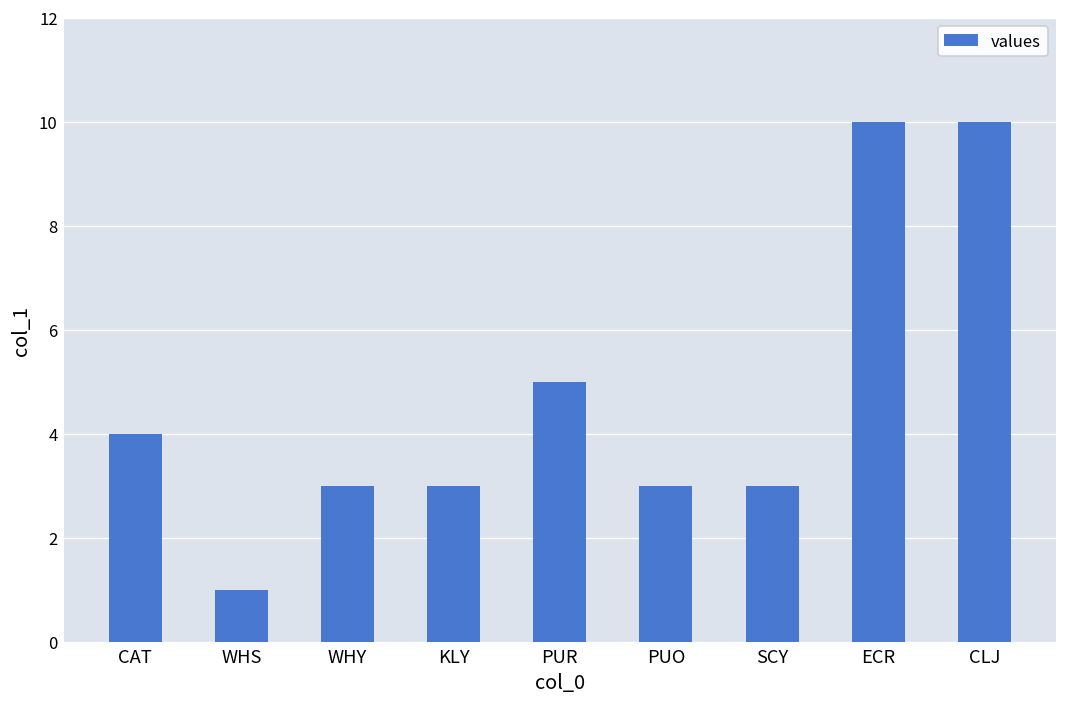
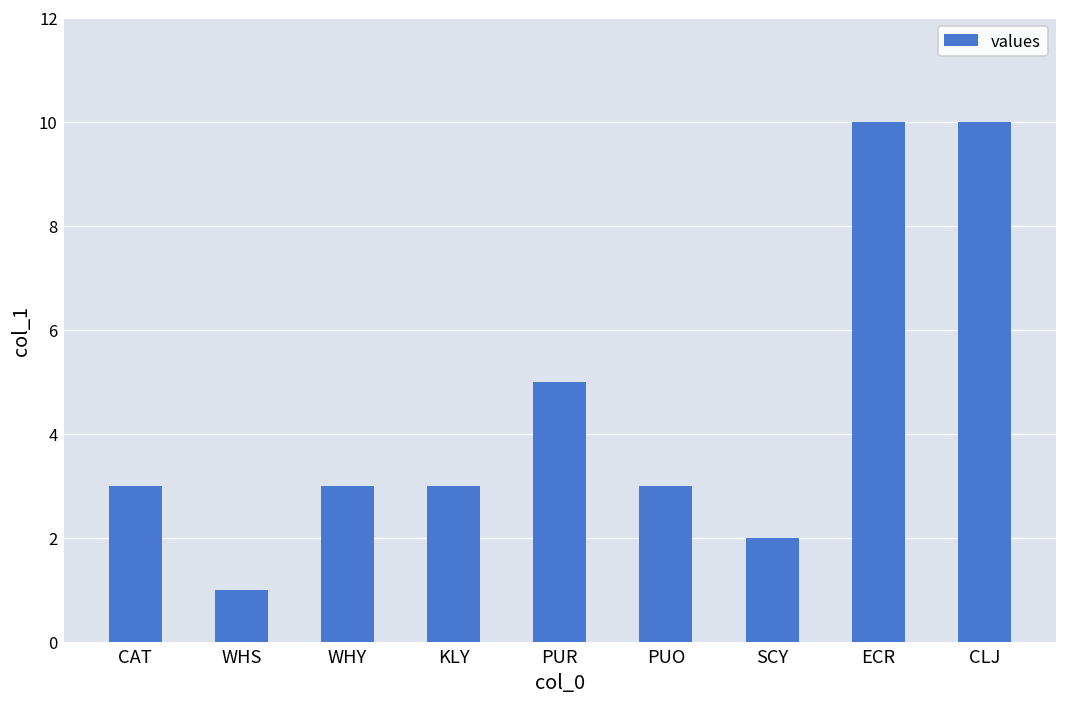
  {
-   "CAT": 4,
+   "CAT": 3,
    "WHS": 1,
    "WHY": 3,
    "KLY": 3,
    "PUR": 5,
    "PUO": 3,
-   "SCY": 3,
+   "SCY": 2,
    "ECR": 10,
    "CLJ": 10
  }
